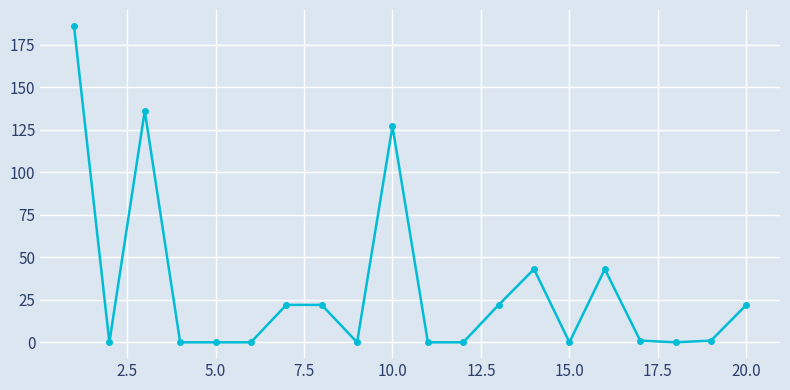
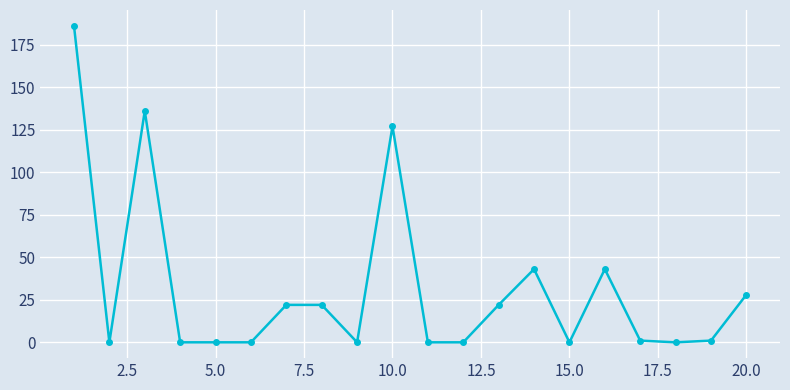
  {
    "5.0": 0,
    "10.0": 127,
    "15.0": 0,
-   "20.0": 22
+   "20.0": 28
  }
